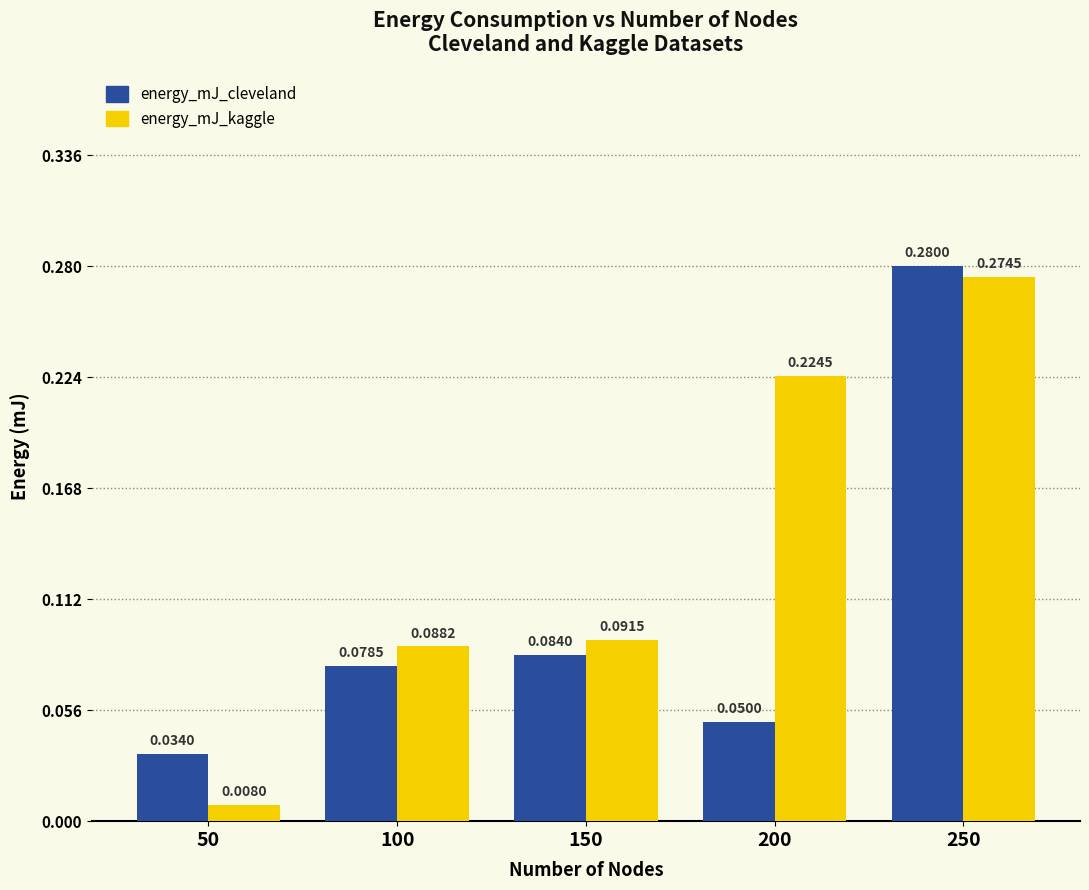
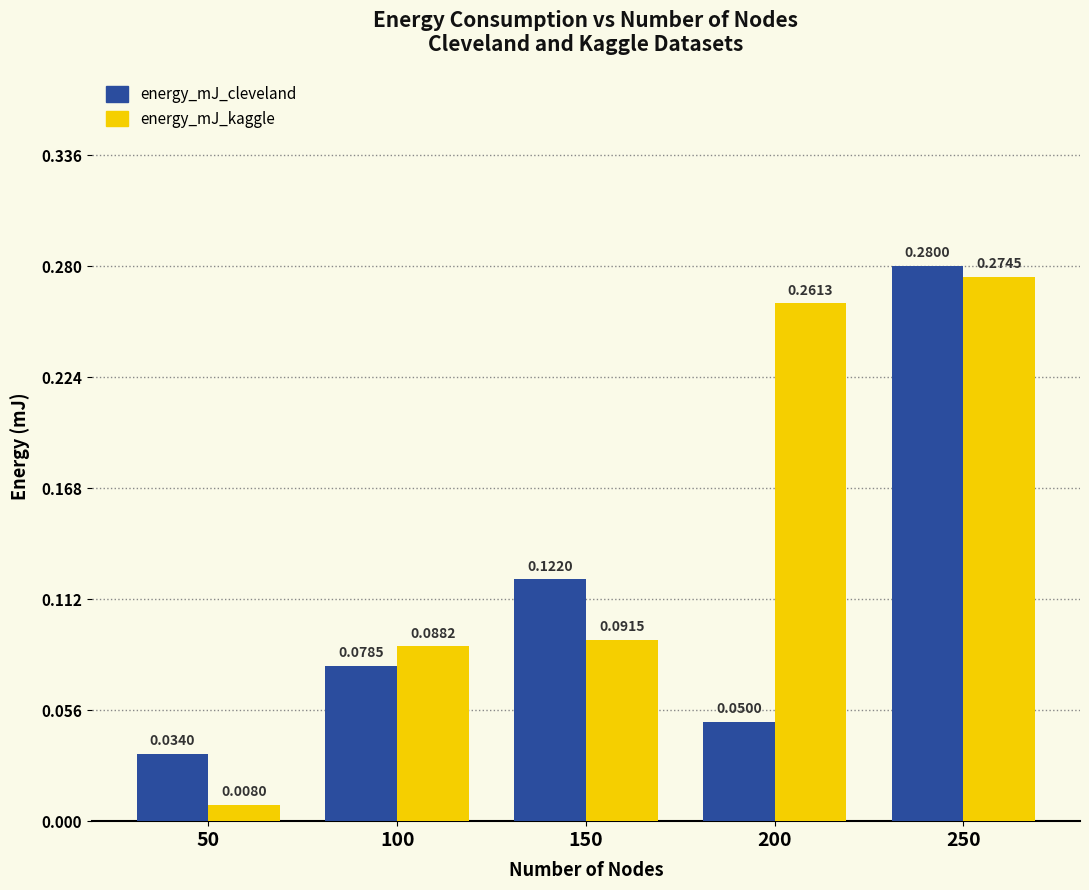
  {
    "energy_mJ_cleveland": {
      "50": 0.0340,
      "100": 0.0785,
-     "150": 0.0840,
+     "150": 0.1220,
      "200": 0.0500,
      "250": 0.2800
    },
    "energy_mJ_kaggle": {
      "50": 0.0080,
      "100": 0.0882,
      "150": 0.0915,
-     "200": 0.2245,
+     "200": 0.2613,
      "250": 0.2745
    }
  }
